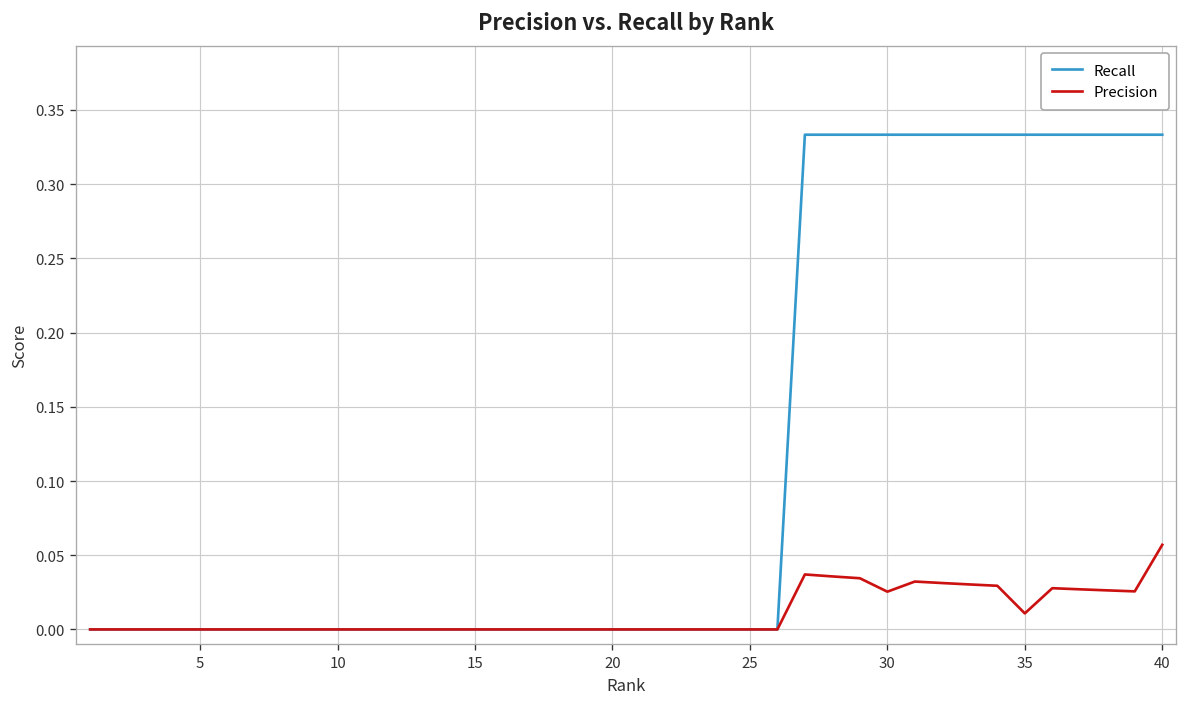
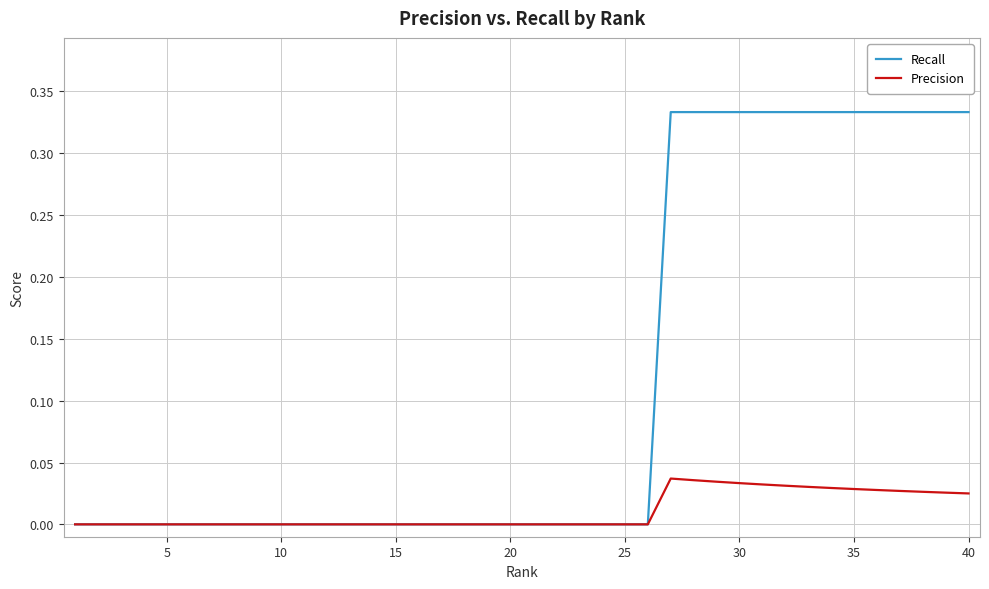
  {
    "Recall": {
      "30": 0.333,
      "35": 0.333,
      "40": 0.333
    },
    "Precision": {
-     "30": 0.025,
-     "35": 0.011,
-     "40": 0.057
+     "30": 0.033,
+     "35": 0.029,
+     "40": 0.025
    }
  }
